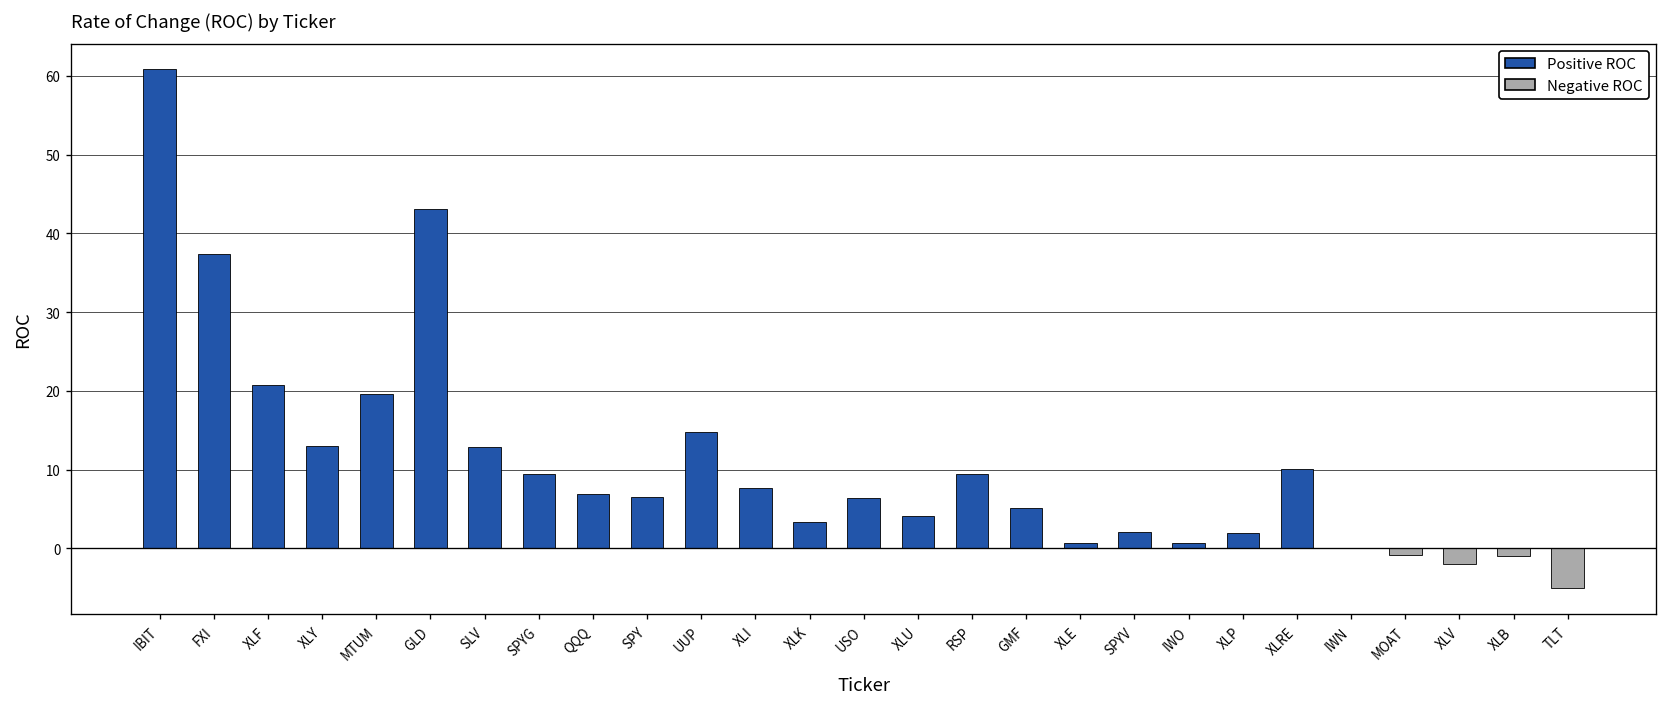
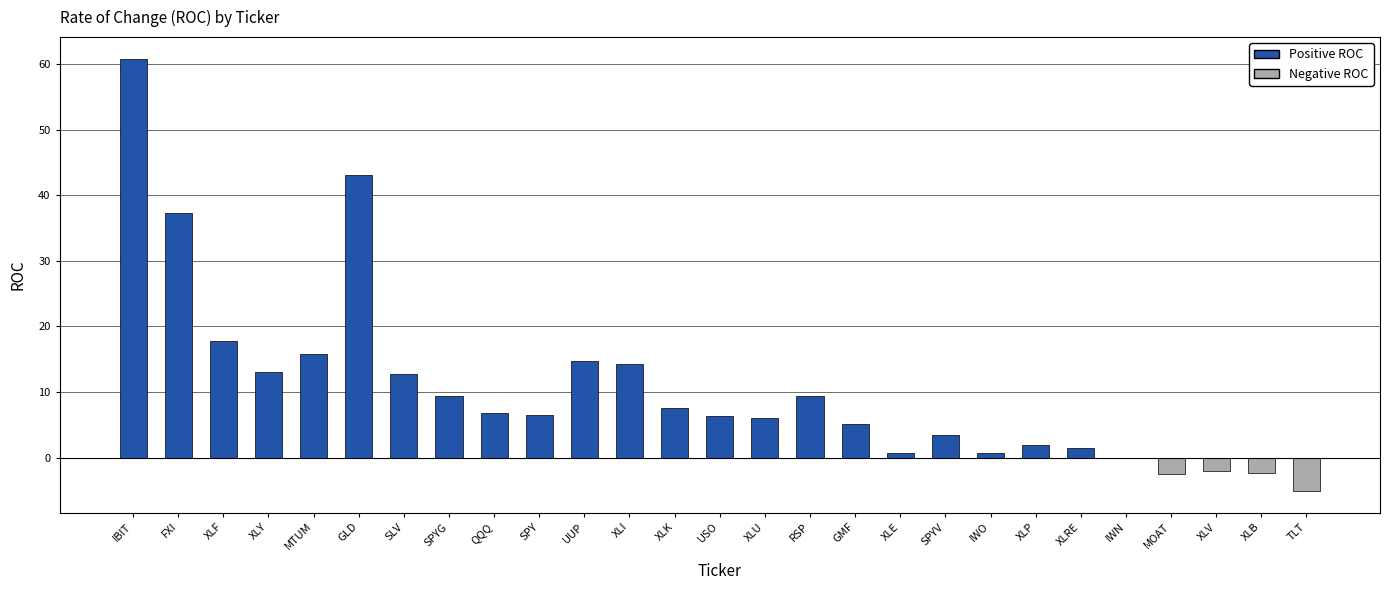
  {
    "IBIT": 61,
    "FXI": 37,
-   "XLF": 21,
+   "XLF": 18,
    "XLY": 13,
-   "MTUM": 20,
+   "MTUM": 16,
    "GLD": 43,
    "SLV": 13,
    "SPYG": 9,
    "QQQ": 7,
    "SPY": 7,
    "UUP": 15,
-   "XLI": 8,
-   "XLK": 3,
+   "XLI": 14,
+   "XLK": 8,
    "USO": 6,
-   "XLU": 4,
+   "XLU": 6,
    "RSP": 9,
    "GMF": 5,
    "XLE": 1,
-   "SPYV": 2,
+   "SPYV": 3,
    "IWO": 1,
    "XLP": 2,
-   "XLRE": 10,
-   "MOAT": -1,
+   "XLRE": 2,
+   "MOAT": -3,
    "XLV": -2,
-   "XLB": -1,
+   "XLB": -2,
    "TLT": -5
  }
